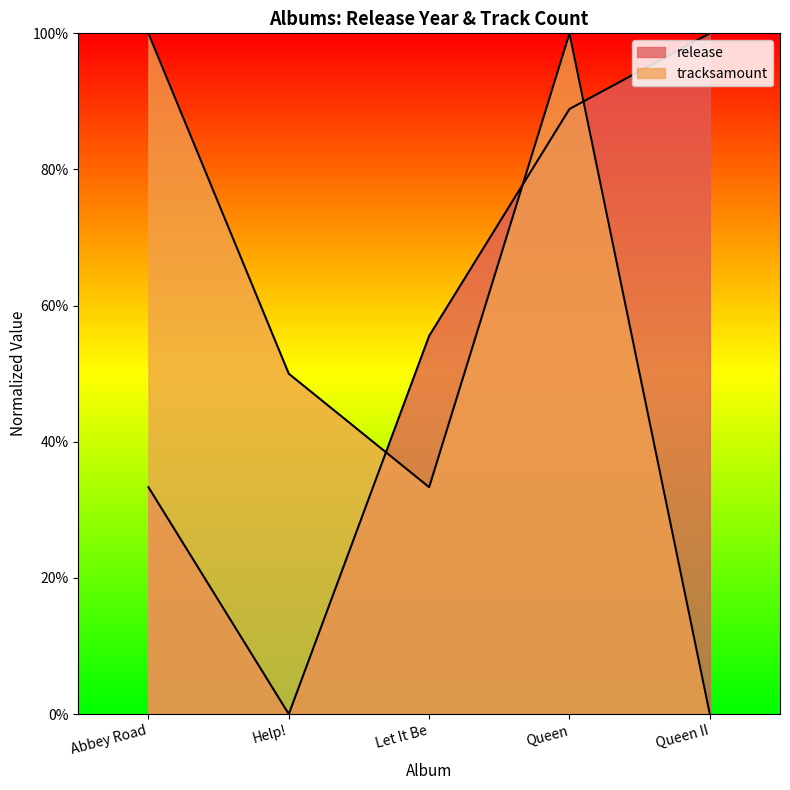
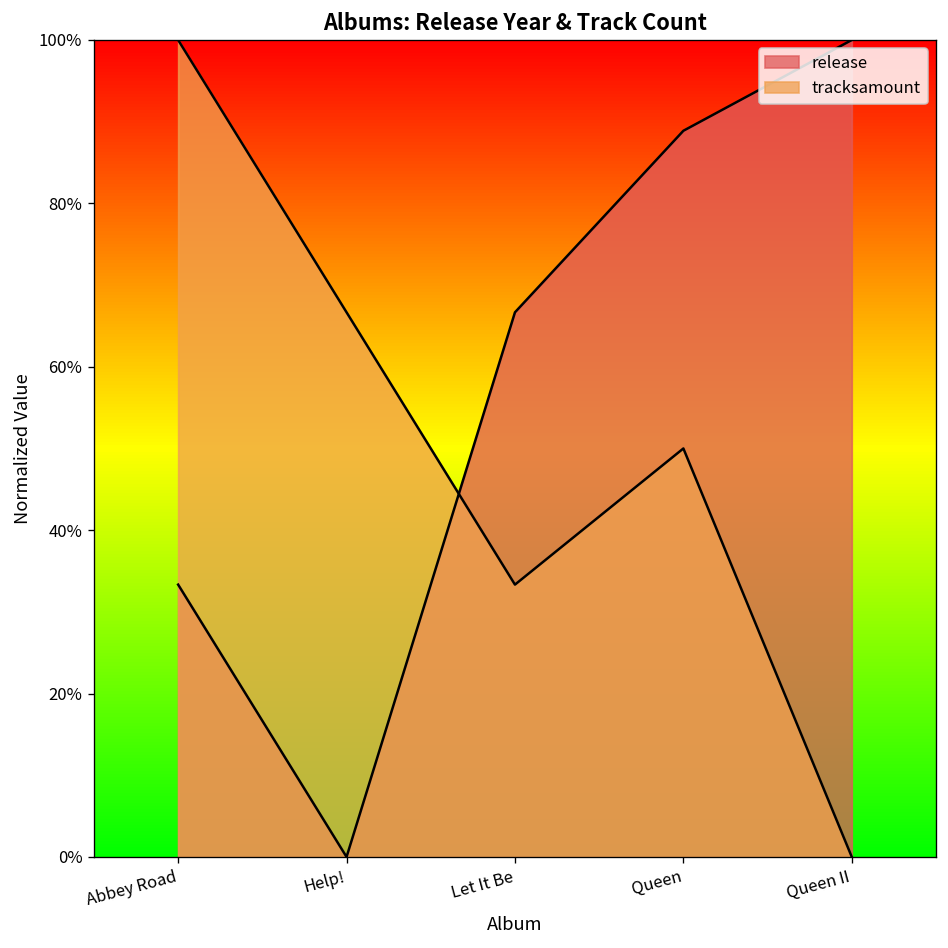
  {
    "release": {
      "Abbey Road": "33%",
      "Help!": "0%",
-     "Let It Be": "56%",
+     "Let It Be": "67%",
      "Queen": "89%",
      "Queen II": "100%"
    },
    "tracksamount": {
      "Abbey Road": "100%",
-     "Help!": "50%",
+     "Help!": "67%",
      "Let It Be": "33%",
-     "Queen": "100%",
+     "Queen": "50%",
      "Queen II": "0%"
    }
  }
